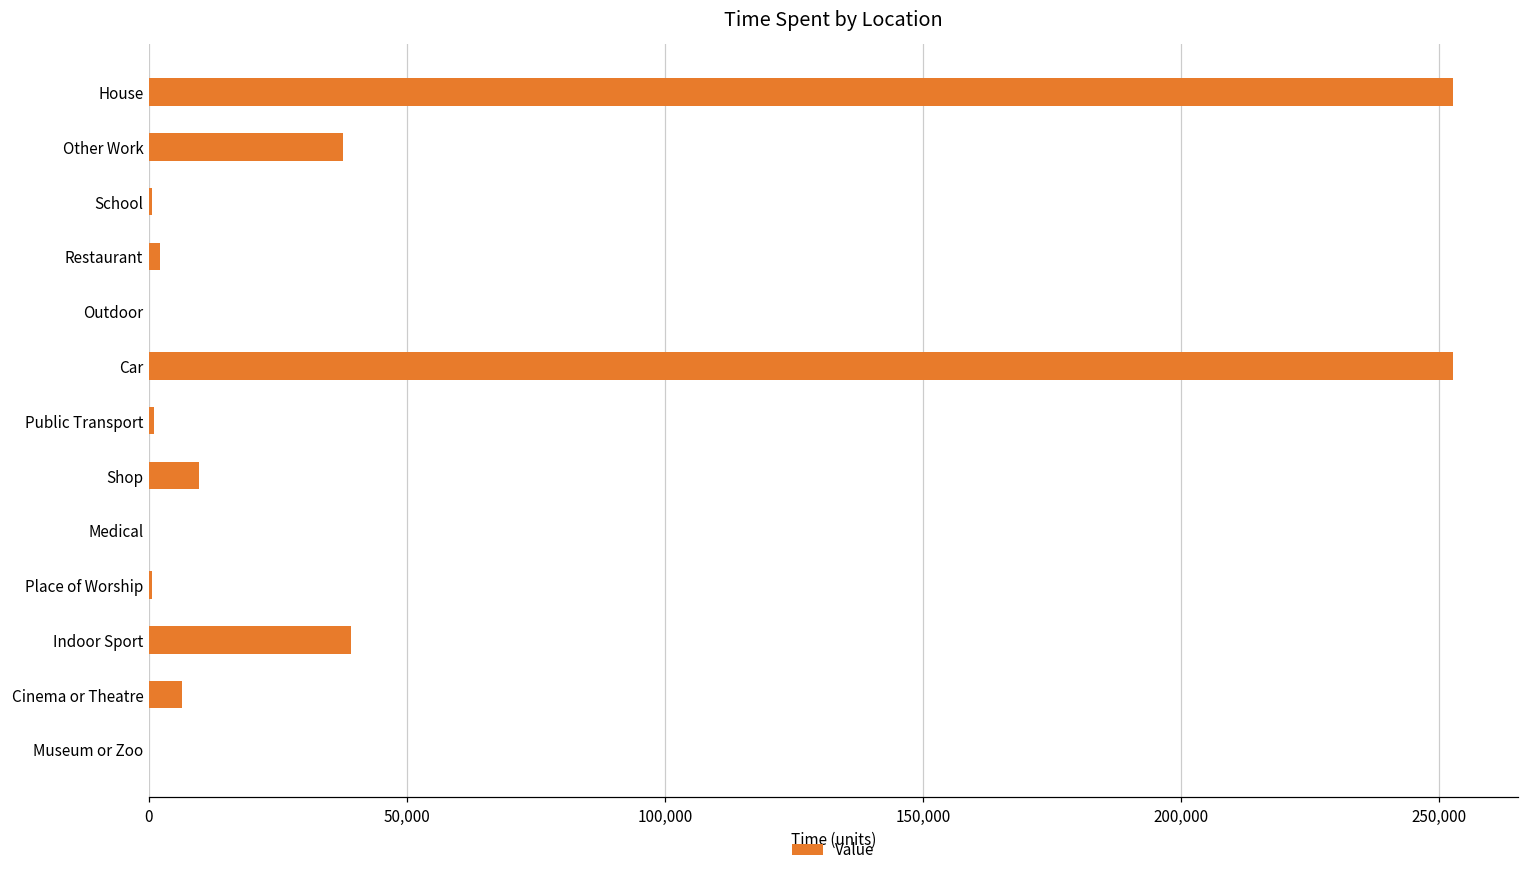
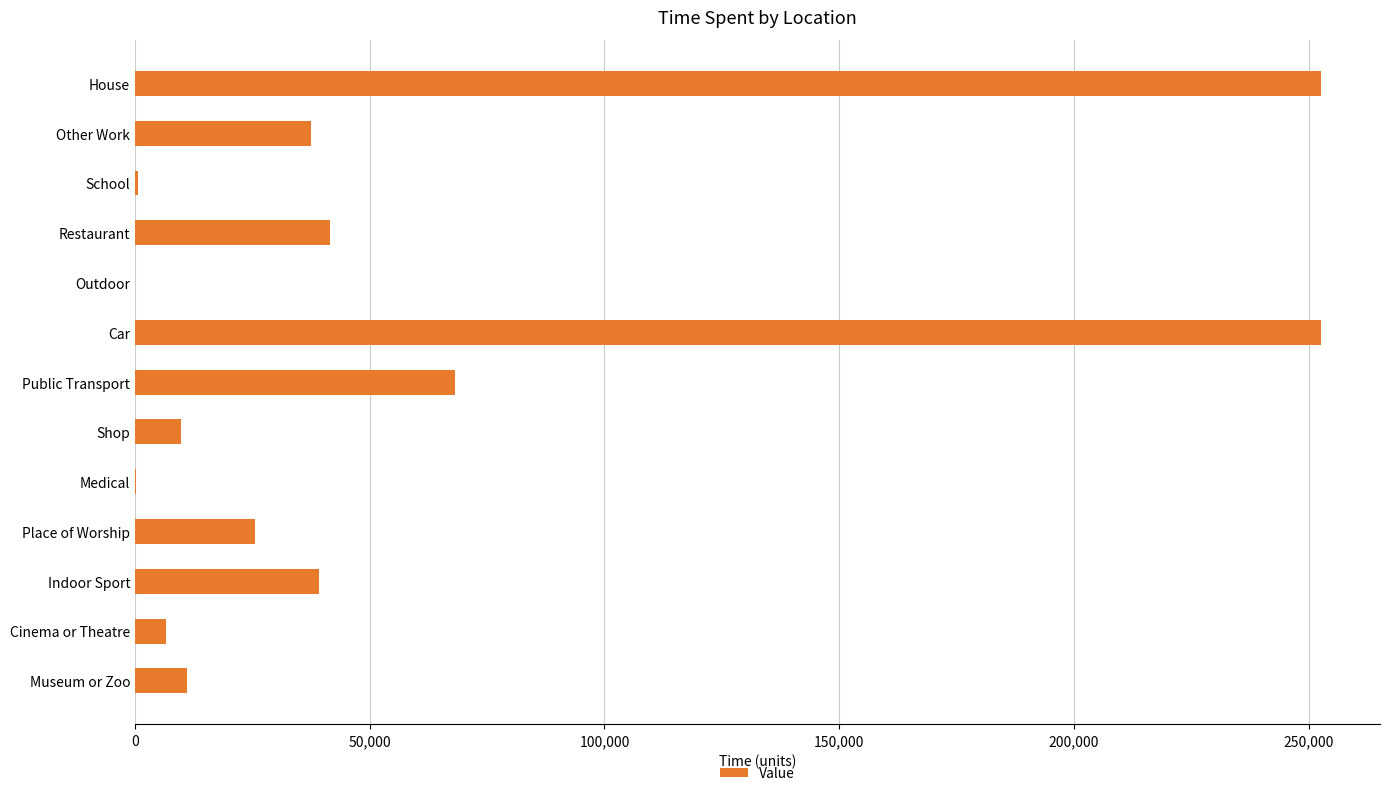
  {
    "House": "253,000",
    "Other Work": "38,000",
    "School": "1,000",
-   "Restaurant": "2,000",
+   "Restaurant": "42,000",
    "Car": "253,000",
-   "Public Transport": "1,000",
+   "Public Transport": "68,000",
    "Shop": "10,000",
-   "Place of Worship": "1,000",
+   "Place of Worship": "26,000",
    "Indoor Sport": "39,000",
    "Cinema or Theatre": "7,000",
-   "Museum or Zoo": "0"
+   "Museum or Zoo": "11,000"
  }
